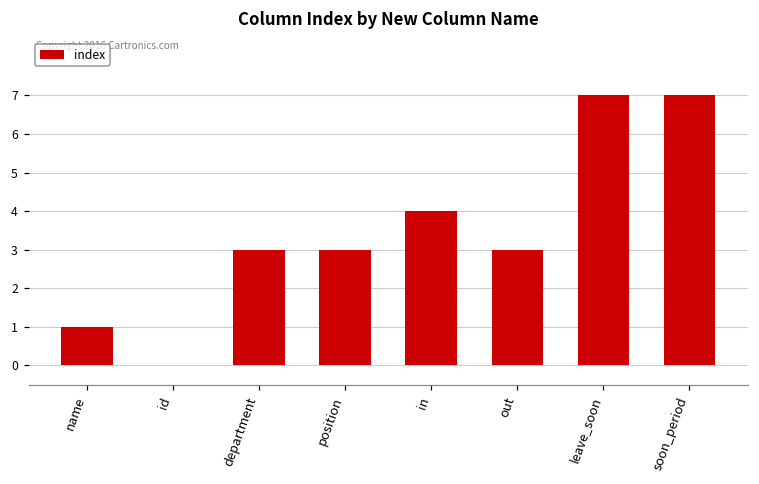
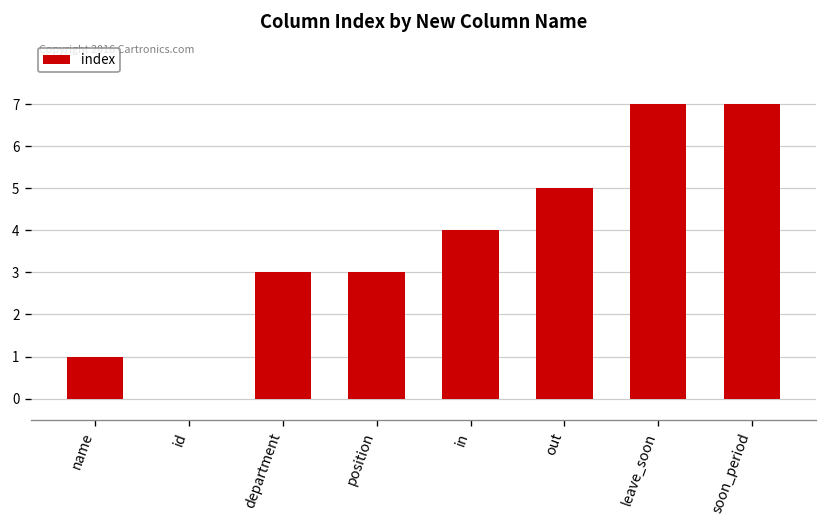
  {
    "name": 1,
    "id": 0,
    "department": 3,
    "position": 3,
    "in": 4,
-   "out": 3,
+   "out": 5,
    "leave_soon": 7,
    "soon_period": 7
  }
